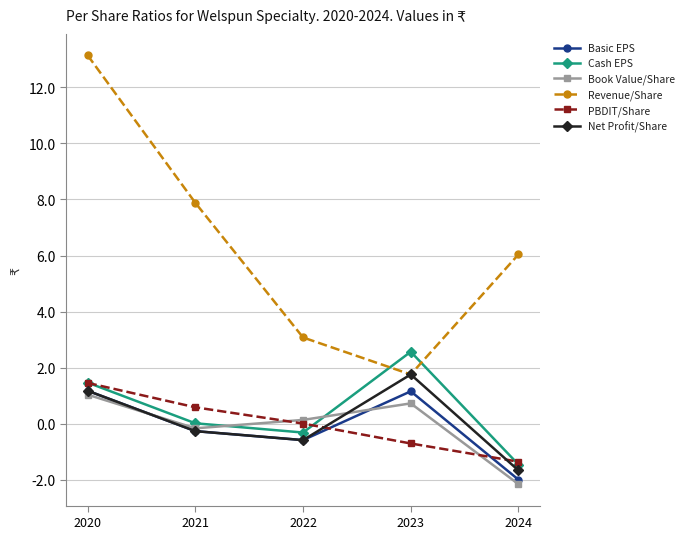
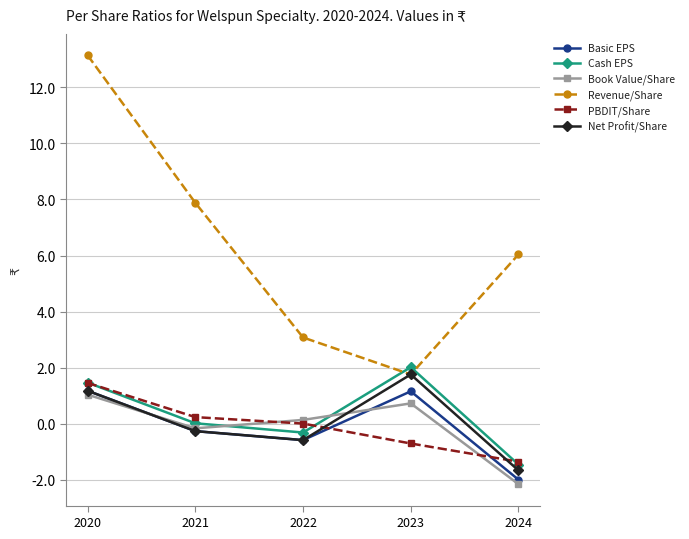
  {
    "Basic EPS": {
      "2023": 1.2,
      "2024": -2.0
    },
    "Cash EPS": {
      "2021": 0.0,
      "2022": -0.3,
-     "2023": 2.6,
+     "2023": 2.0,
      "2024": -1.5
    },
    "Book Value/Share": {
      "2020": 1.0,
      "2021": -0.2,
      "2022": 0.1,
      "2023": 0.7,
      "2024": -2.2
    },
    "Revenue/Share": {
      "2020": 13.1,
      "2021": 7.9,
      "2022": 3.1,
      "2024": 6.0
    },
    "PBDIT/Share": {
-     "2021": 0.6,
+     "2021": 0.2,
      "2022": 0.0,
      "2023": -0.7,
      "2024": -1.4
    },
    "Net Profit/Share": {
      "2024": -1.7
    }
  }
